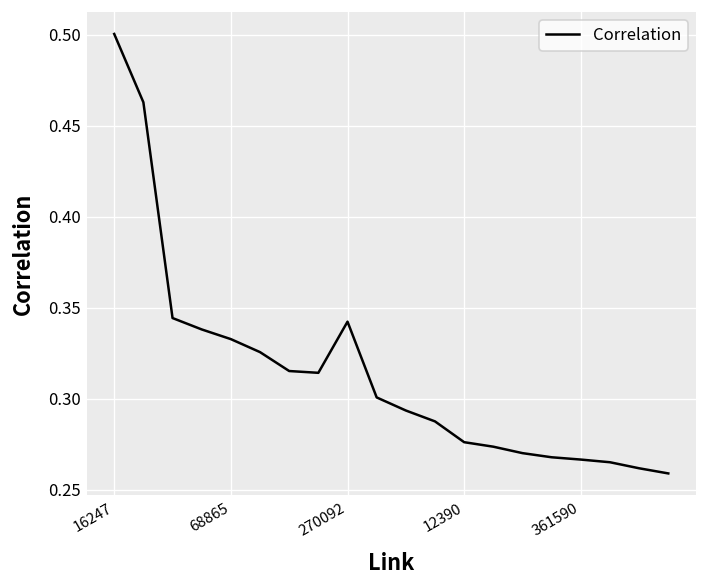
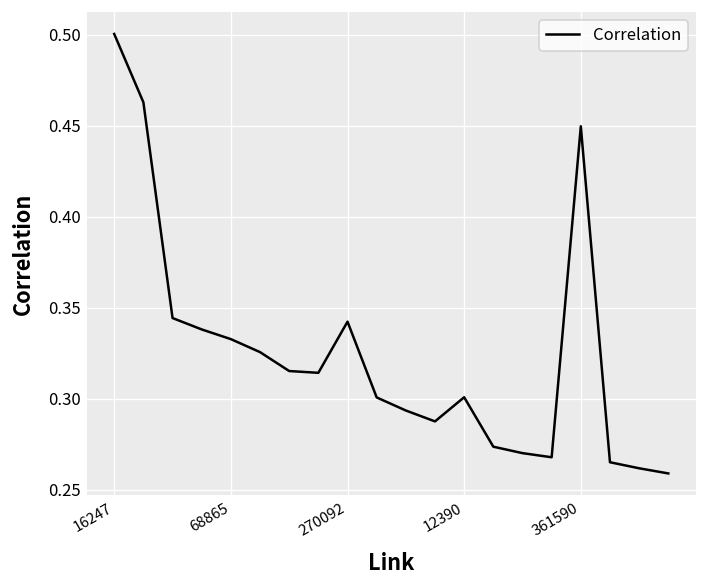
  {
    "16247": 0.500,
    "68865": 0.333,
    "270092": 0.342,
-   "12390": 0.276,
-   "361590": 0.266
+   "12390": 0.301,
+   "361590": 0.450
  }
